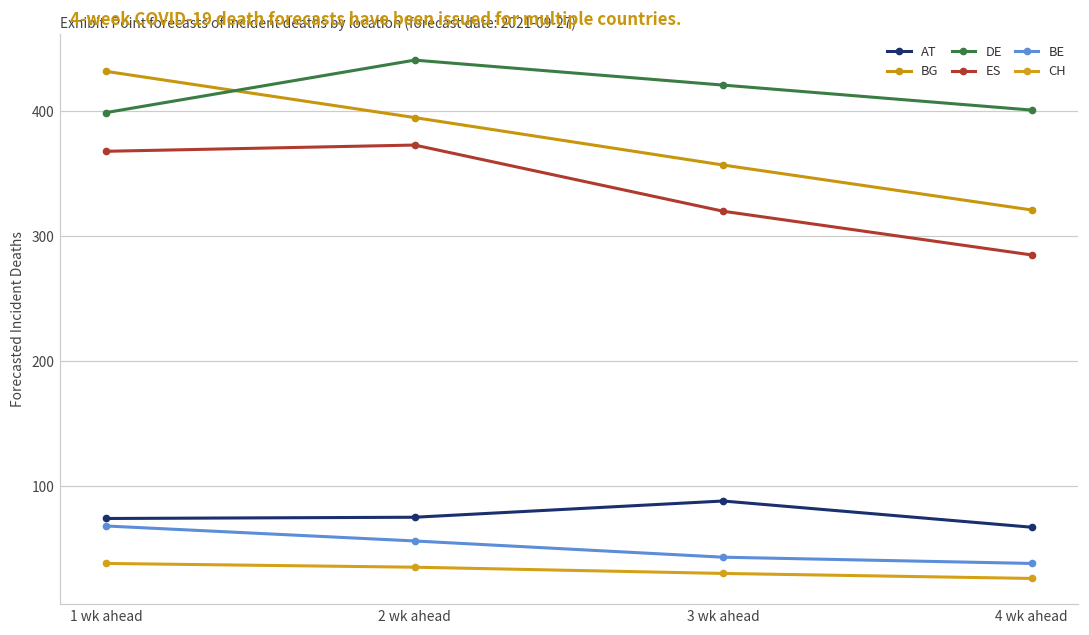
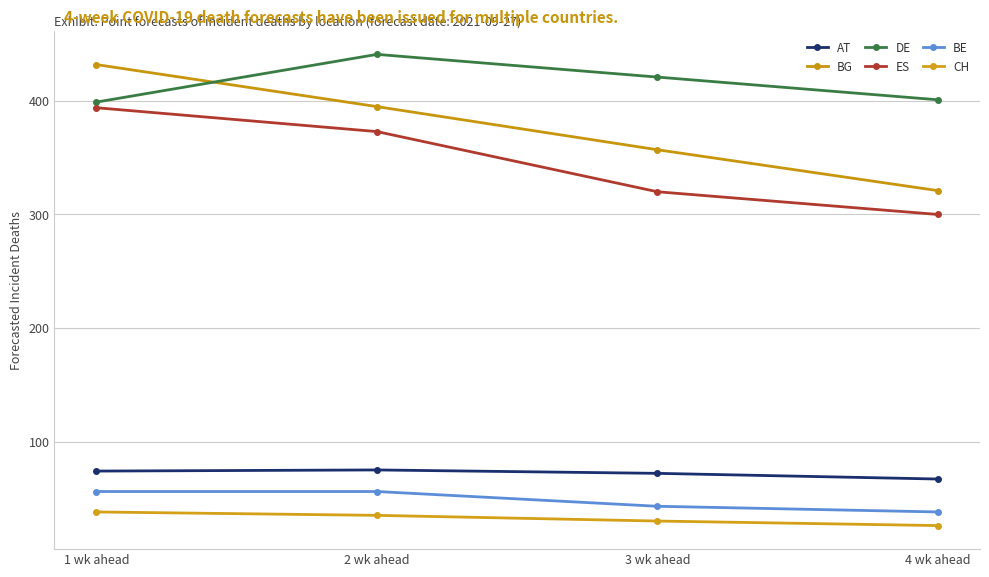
  {
    "AT": {
      "1 wk ahead": 74,
      "2 wk ahead": 75,
-     "3 wk ahead": 88,
+     "3 wk ahead": 72,
      "4 wk ahead": 67
    },
    "DE": {
      "1 wk ahead": 399,
      "2 wk ahead": 441,
      "3 wk ahead": 421,
      "4 wk ahead": 401
    },
    "ES": {
-     "1 wk ahead": 368,
+     "1 wk ahead": 394,
      "2 wk ahead": 373,
      "3 wk ahead": 320,
-     "4 wk ahead": 285
+     "4 wk ahead": 300
    },
    "BE": {
-     "1 wk ahead": 68,
+     "1 wk ahead": 56,
      "2 wk ahead": 56,
      "3 wk ahead": 43,
      "4 wk ahead": 38
    }
  }
